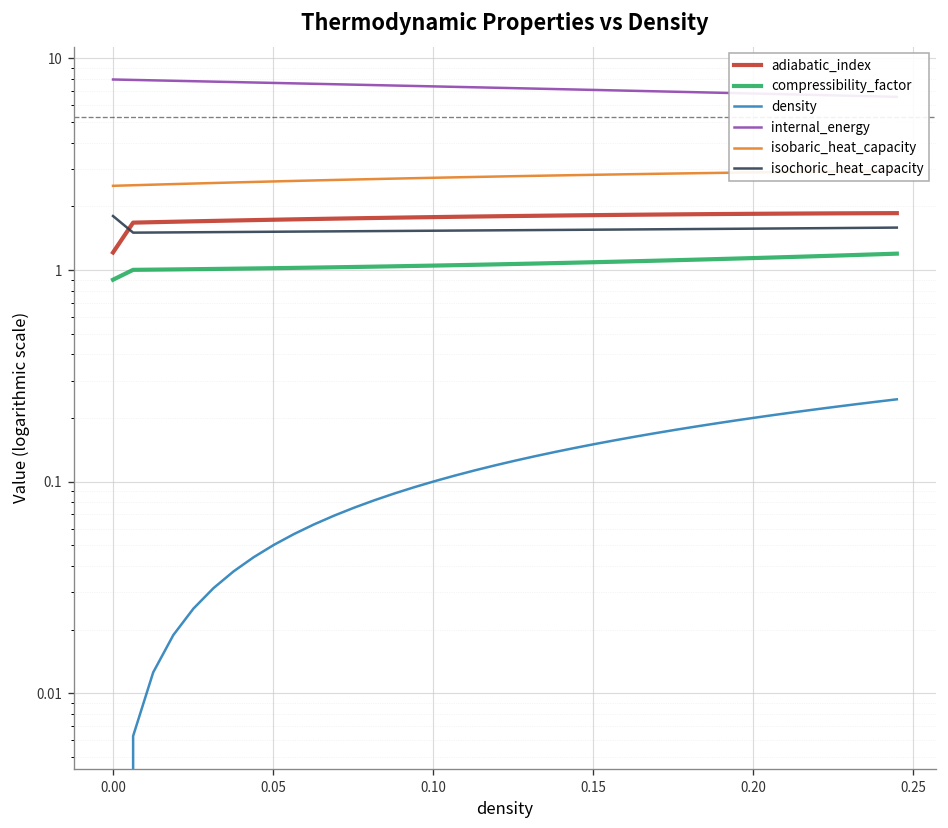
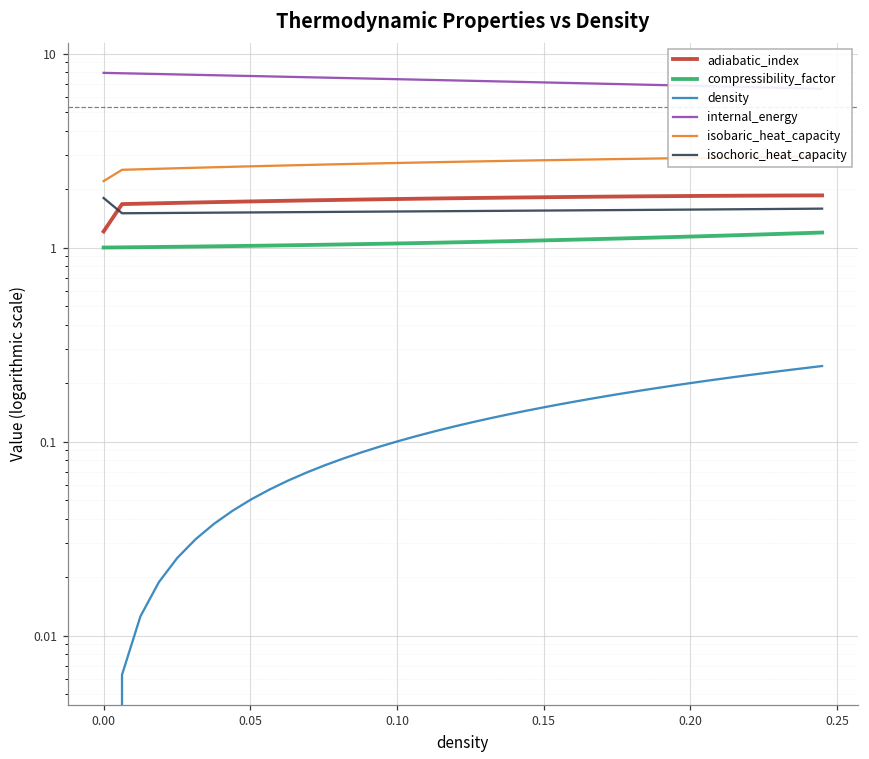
  {
    "adiabatic_index": {
      "0.00": 1.2
    },
    "compressibility_factor": {
-     "0.00": 0.9
+     "0.00": 1.0
    },
    "internal_energy": {
      "0.00": 8
    },
    "isobaric_heat_capacity": {
-     "0.00": 2.5
+     "0.00": 2.2
    },
    "isochoric_heat_capacity": {
      "0.00": 1.8
    }
  }
